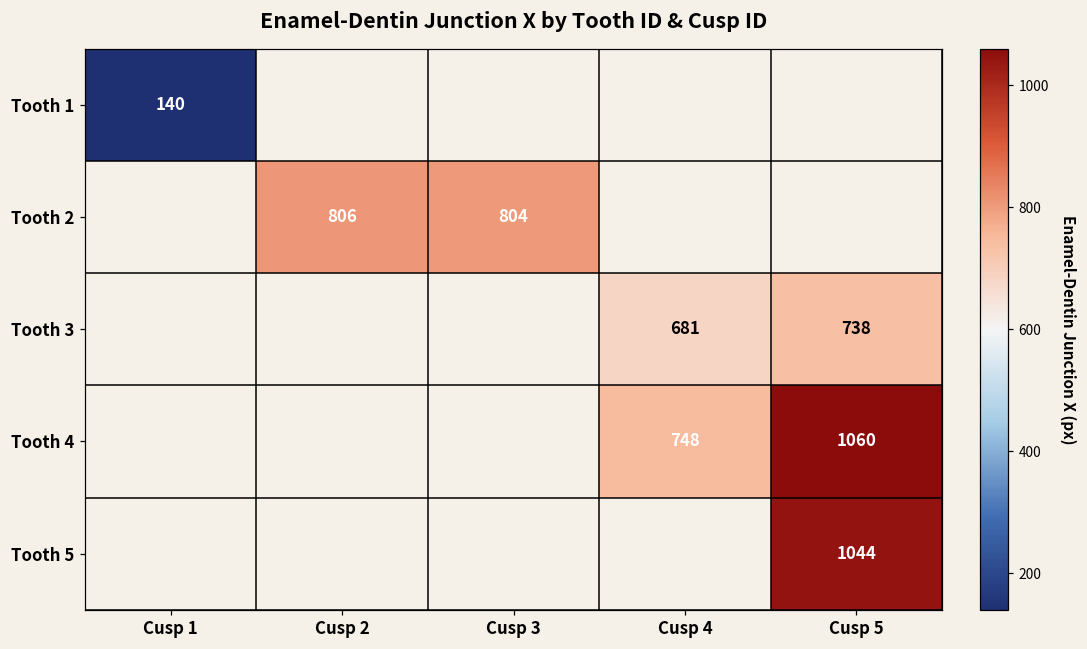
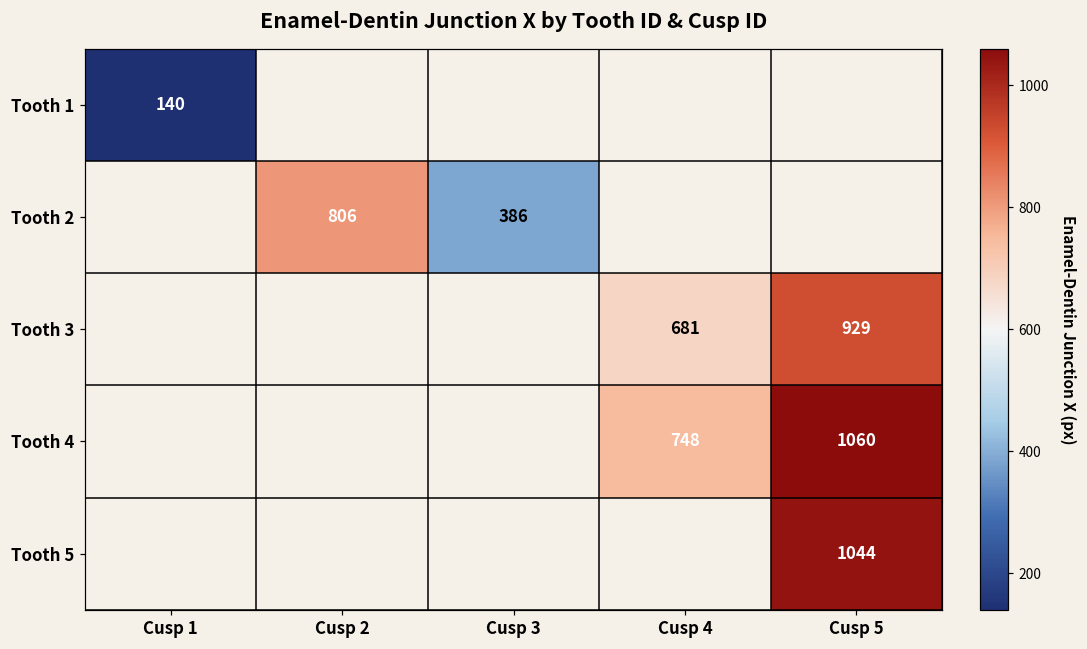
  {
    "Tooth 1": {
      "Cusp 1": 140
    },
    "Tooth 2": {
      "Cusp 2": 806,
-     "Cusp 3": 804
+     "Cusp 3": 386
    },
    "Tooth 3": {
      "Cusp 4": 681,
-     "Cusp 5": 738
+     "Cusp 5": 929
    },
    "Tooth 4": {
      "Cusp 4": 748,
      "Cusp 5": 1060
    },
    "Tooth 5": {
      "Cusp 5": 1044
    }
  }
